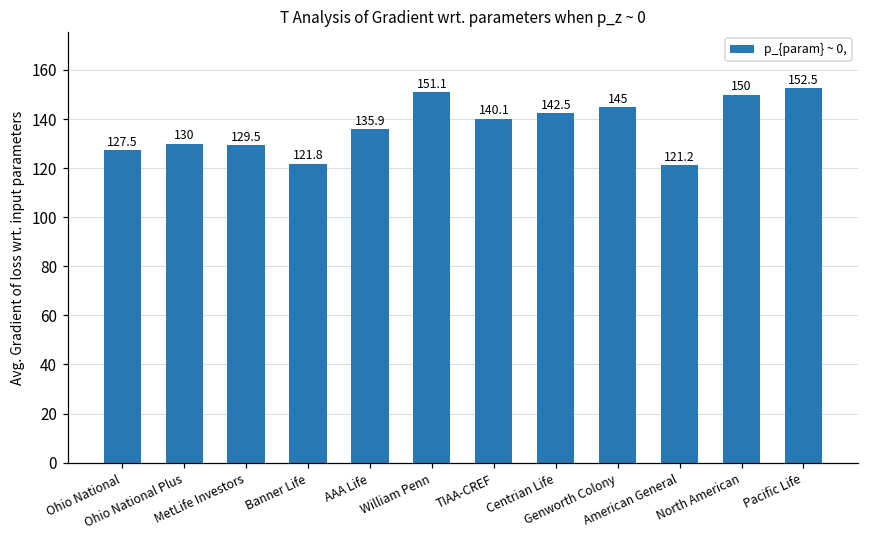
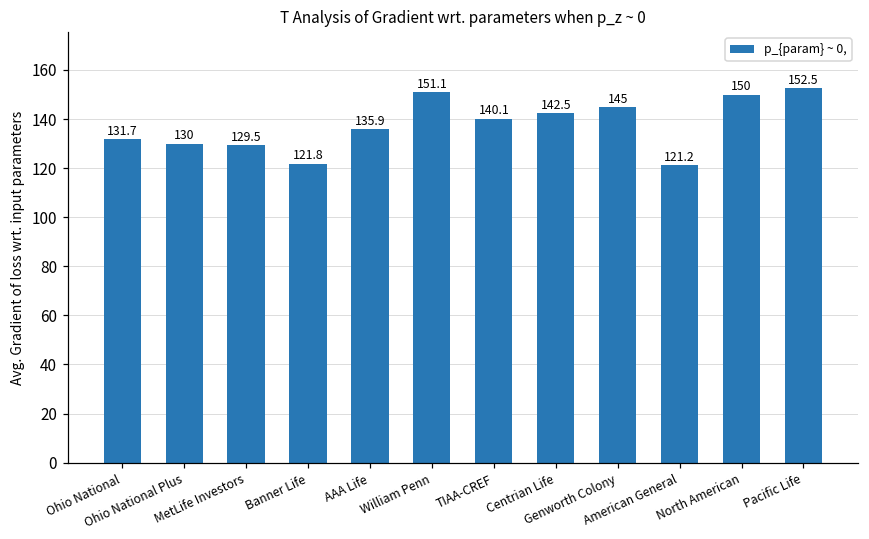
  {
-   "Ohio National": 127.5,
+   "Ohio National": 131.7,
    "Ohio National Plus": 130,
    "MetLife Investors": 129.5,
    "Banner Life": 121.8,
    "AAA Life": 135.9,
    "William Penn": 151.1,
    "TIAA-CREF": 140.1,
    "Centrian Life": 142.5,
    "Genworth Colony": 145,
    "American General": 121.2,
    "North American": 150,
    "Pacific Life": 152.5
  }
